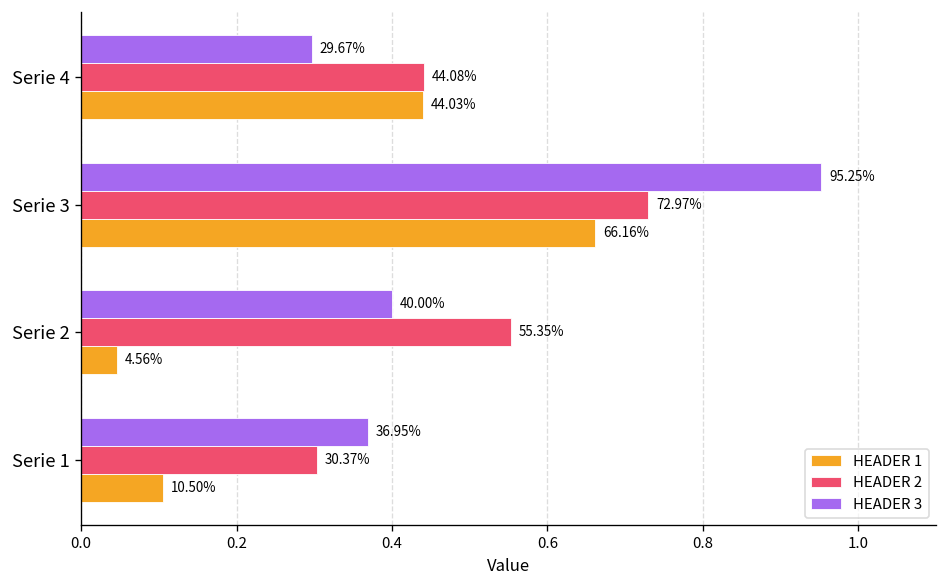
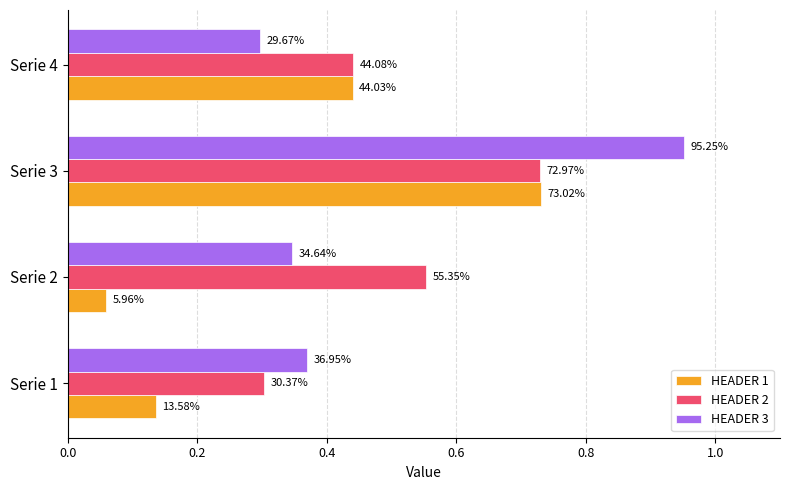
  {
    "HEADER 1": {
      "Serie 4": "44.03%",
-     "Serie 3": "66.16%",
-     "Serie 2": "4.56%",
-     "Serie 1": "10.50%"
+     "Serie 3": "73.02%",
+     "Serie 2": "5.96%",
+     "Serie 1": "13.58%"
    },
    "HEADER 2": {
      "Serie 4": "44.08%",
      "Serie 3": "72.97%",
      "Serie 2": "55.35%",
      "Serie 1": "30.37%"
    },
    "HEADER 3": {
      "Serie 4": "29.67%",
      "Serie 3": "95.25%",
-     "Serie 2": "40.00%",
+     "Serie 2": "34.64%",
      "Serie 1": "36.95%"
    }
  }
